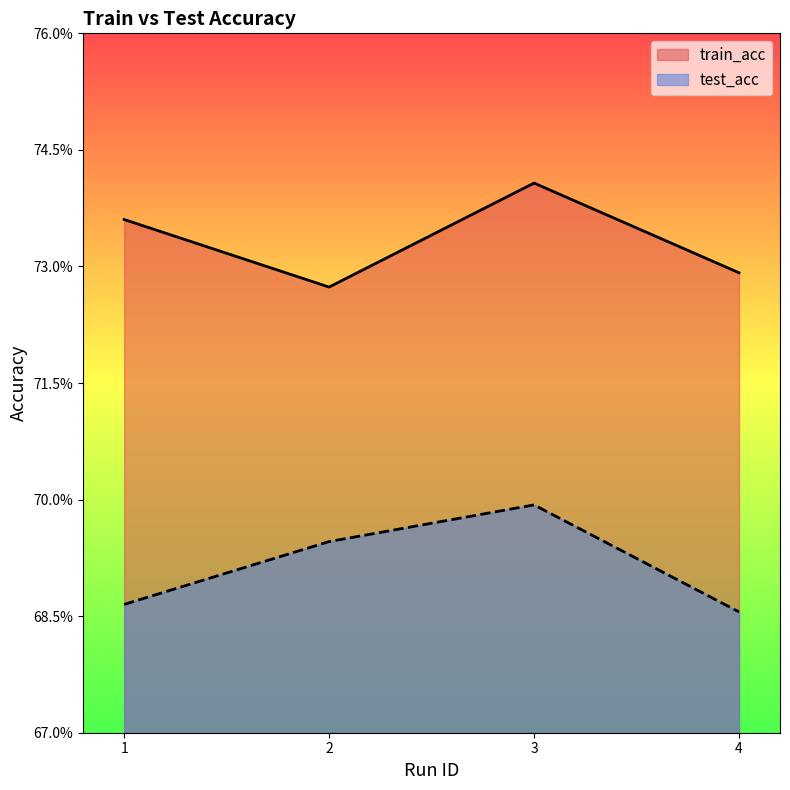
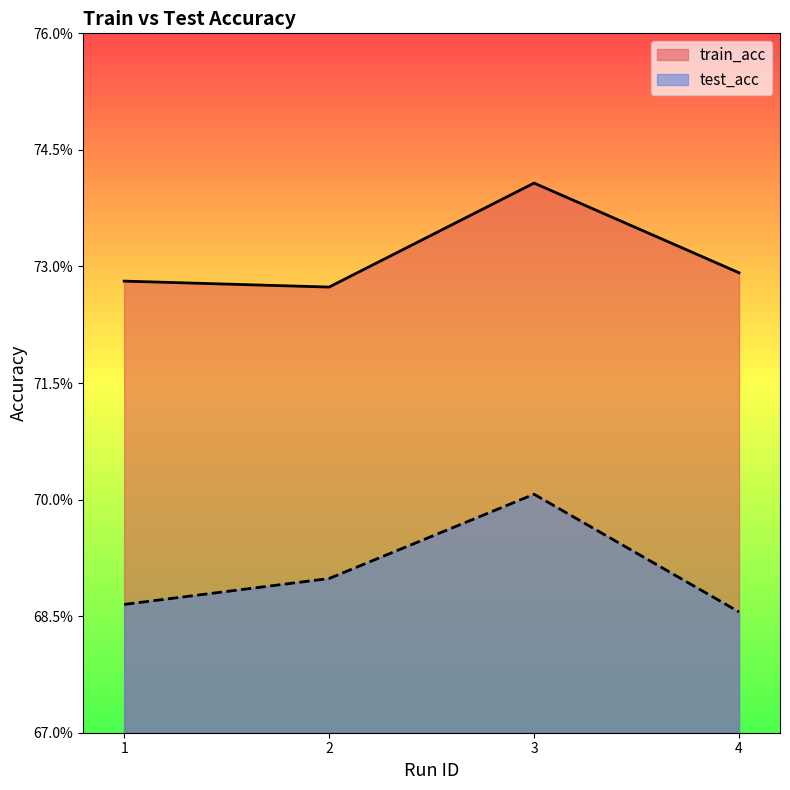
  {
    "train_acc": {
-     "1": "73.6%",
+     "1": "72.8%",
      "2": "72.7%",
      "3": "74.1%",
      "4": "72.9%"
    },
    "test_acc": {
      "1": "68.7%",
-     "2": "69.5%",
-     "3": "69.9%",
+     "2": "69.0%",
+     "3": "70.1%",
      "4": "68.6%"
    }
  }
